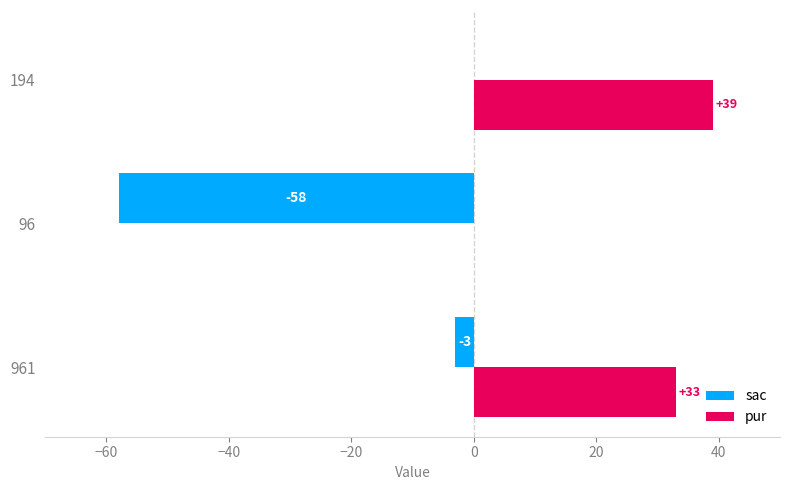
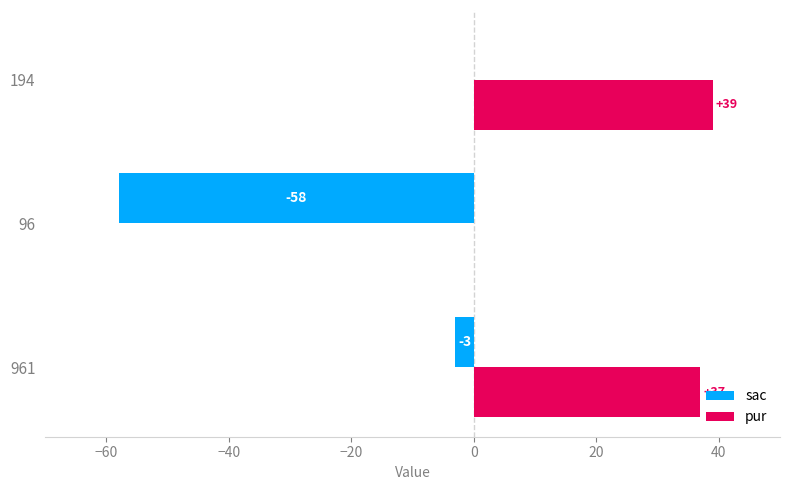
  {
    "sac": {
      "96": "-58",
      "961": "-3"
    },
    "pur": {
      "194": "+39",
-     "961": "+33"
+     "961": "+37"
    }
  }
